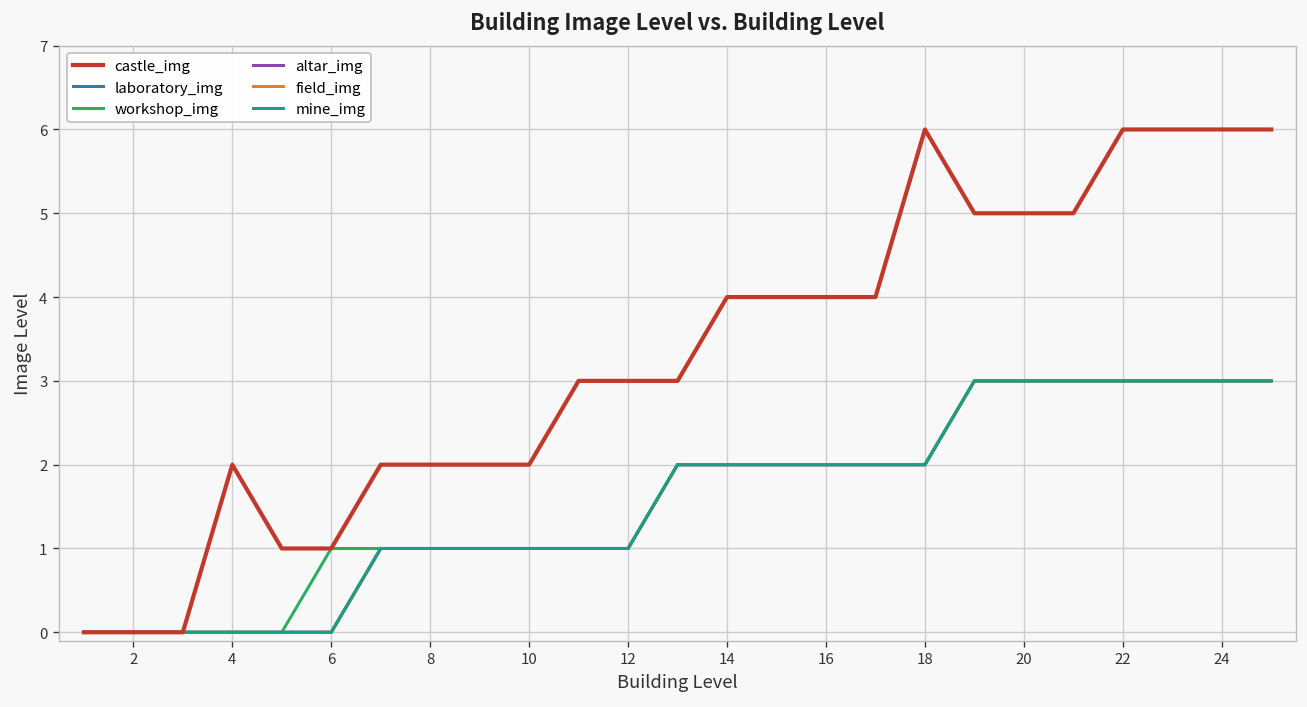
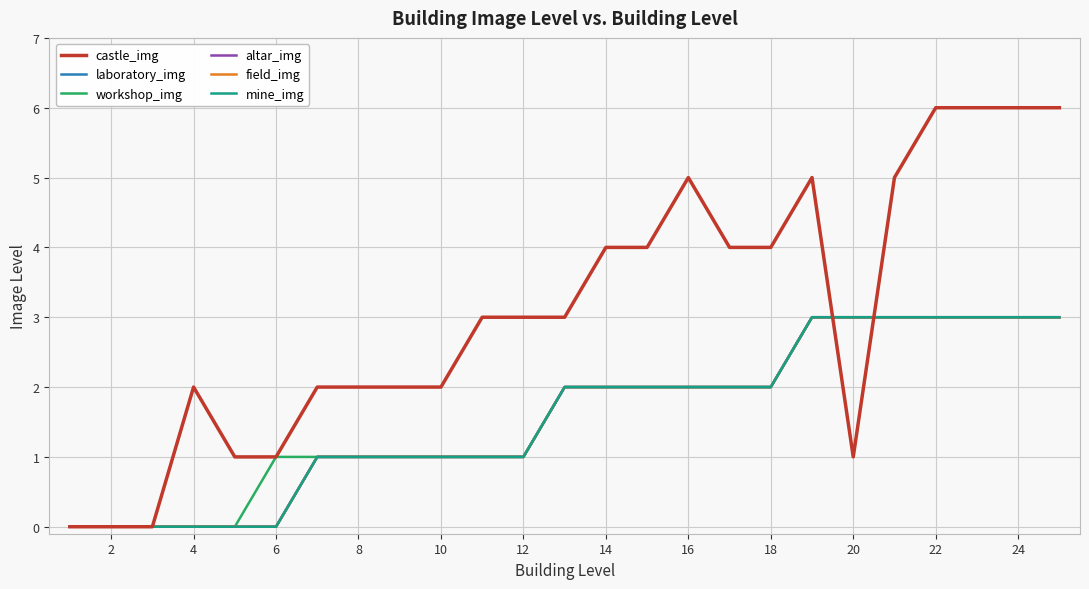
  {
    "castle_img": {
      "4": 2,
      "8": 2,
      "10": 2,
      "12": 3,
      "14": 4,
-     "16": 4,
-     "18": 6,
-     "20": 5,
+     "16": 5,
+     "18": 4,
+     "20": 1,
      "22": 6,
      "24": 6
    }
  }
